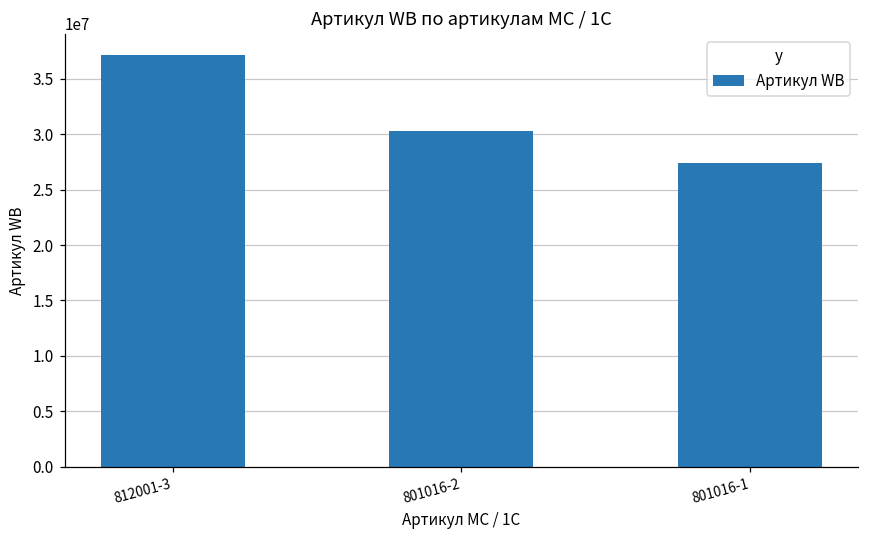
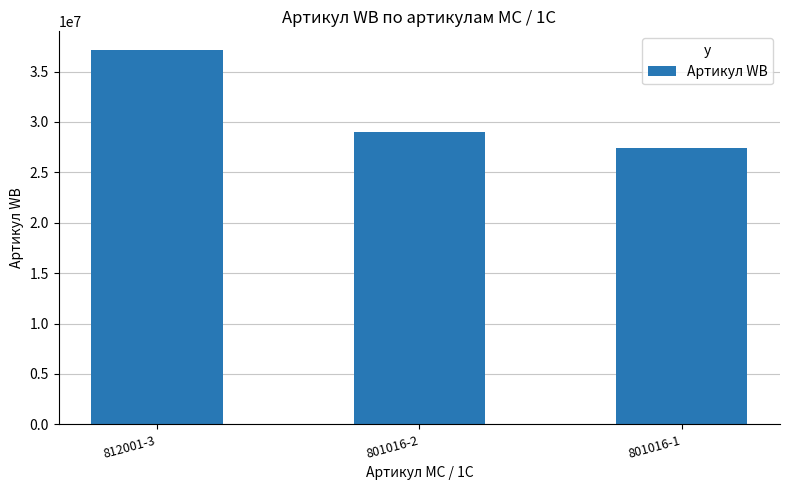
  {
    "812001-3": 37100000,
-   "801016-2": 30300000,
+   "801016-2": 29100000,
    "801016-1": 27400000
  }
